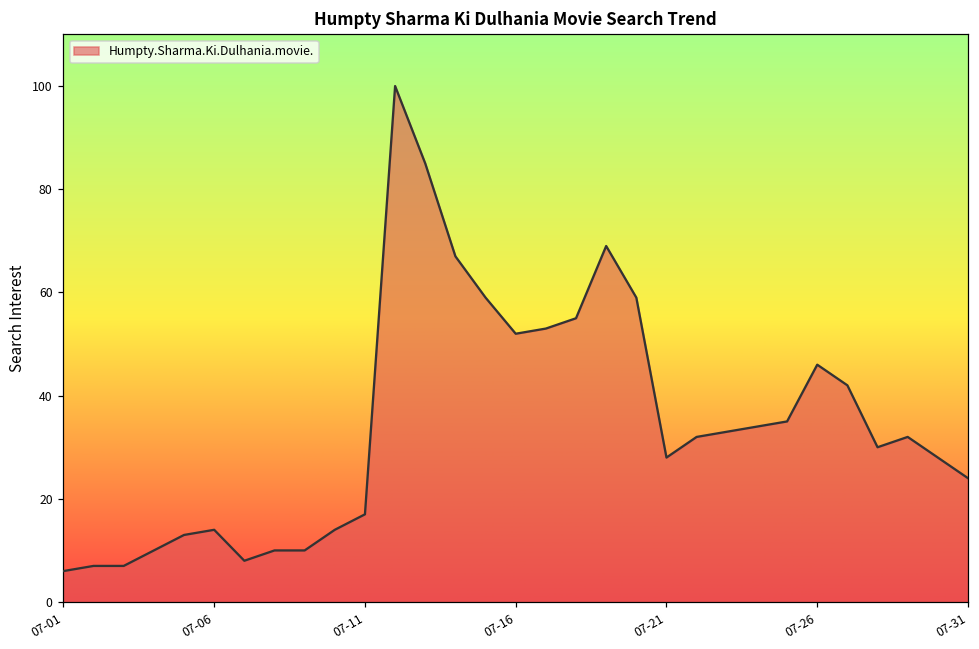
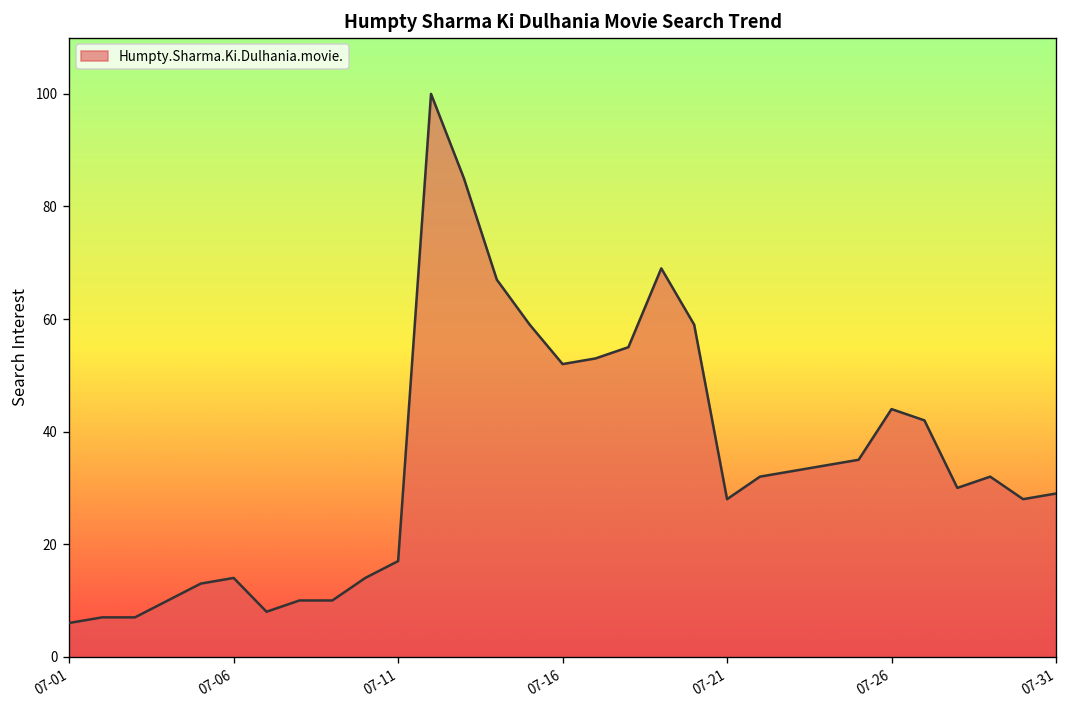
  {
    "07-01": 6,
    "07-06": 14,
    "07-11": 17,
    "07-16": 52,
    "07-21": 28,
-   "07-26": 46,
-   "07-31": 24
+   "07-26": 44,
+   "07-31": 29
  }
